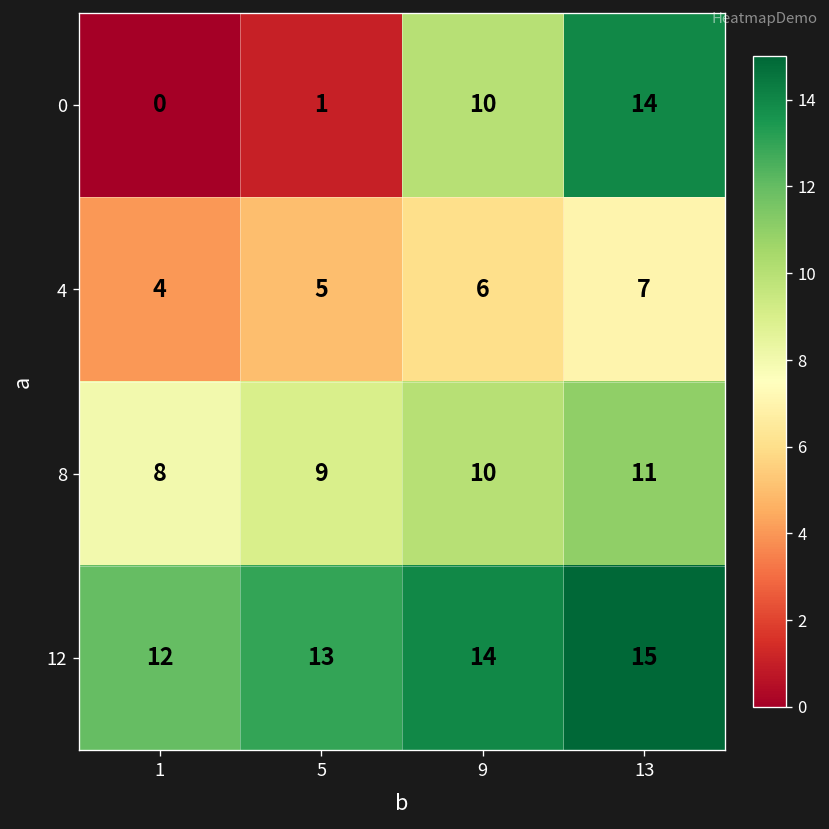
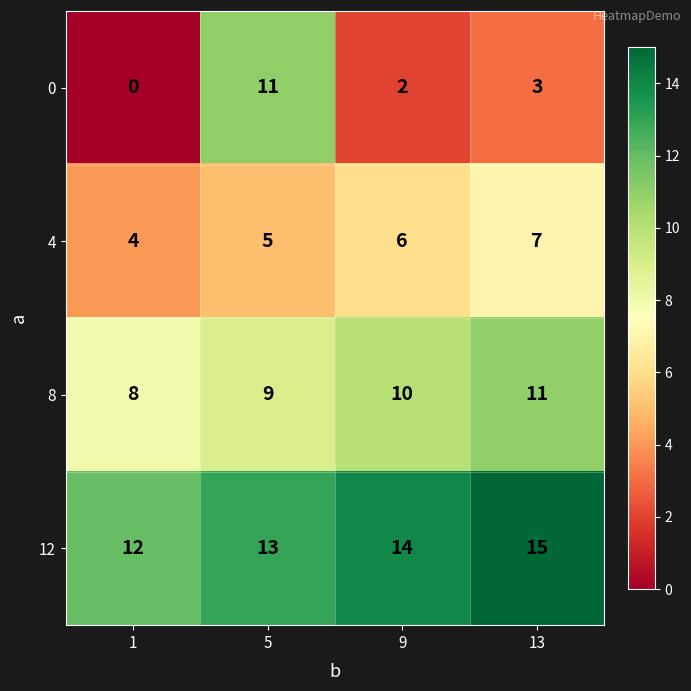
  {
    "0": {
      "1": 0,
-     "5": 1,
-     "9": 10,
-     "13": 14
+     "5": 11,
+     "9": 2,
+     "13": 3
    },
    "4": {
      "1": 4,
      "5": 5,
      "9": 6,
      "13": 7
    },
    "8": {
      "1": 8,
      "5": 9,
      "9": 10,
      "13": 11
    },
    "12": {
      "1": 12,
      "5": 13,
      "9": 14,
      "13": 15
    }
  }
